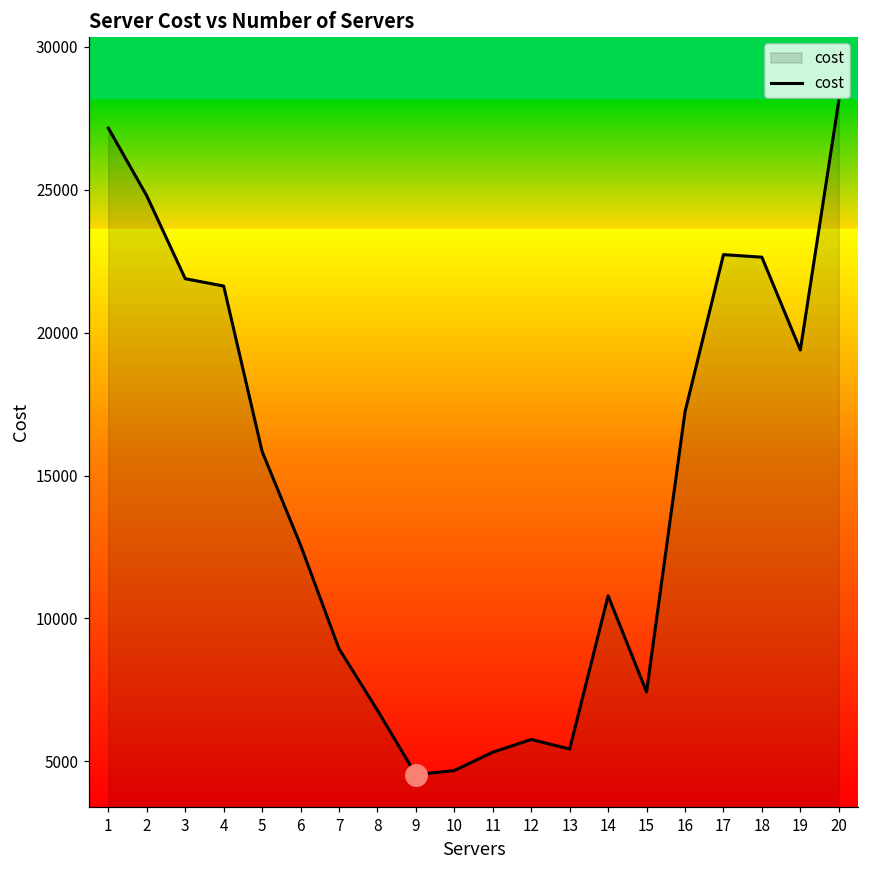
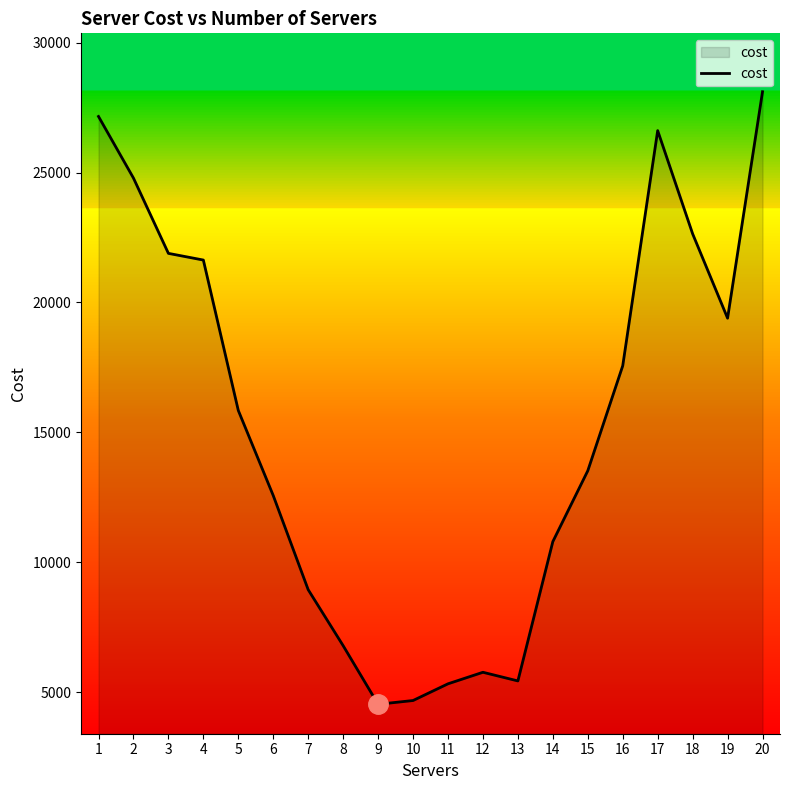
  {
    "cost": {
      "1": 27200,
      "2": 24800,
      "3": 21900,
      "4": 21600,
      "5": 15800,
      "6": 12600,
      "7": 8900,
      "8": 6800,
      "10": 4700,
      "11": 5300,
      "12": 5800,
      "13": 5400,
      "14": 10800,
-     "15": 7400,
-     "16": 17200,
-     "17": 22700,
+     "15": 13500,
+     "16": 17600,
+     "17": 26600,
      "18": 22600,
      "19": 19400,
      "20": 28100
    }
  }
